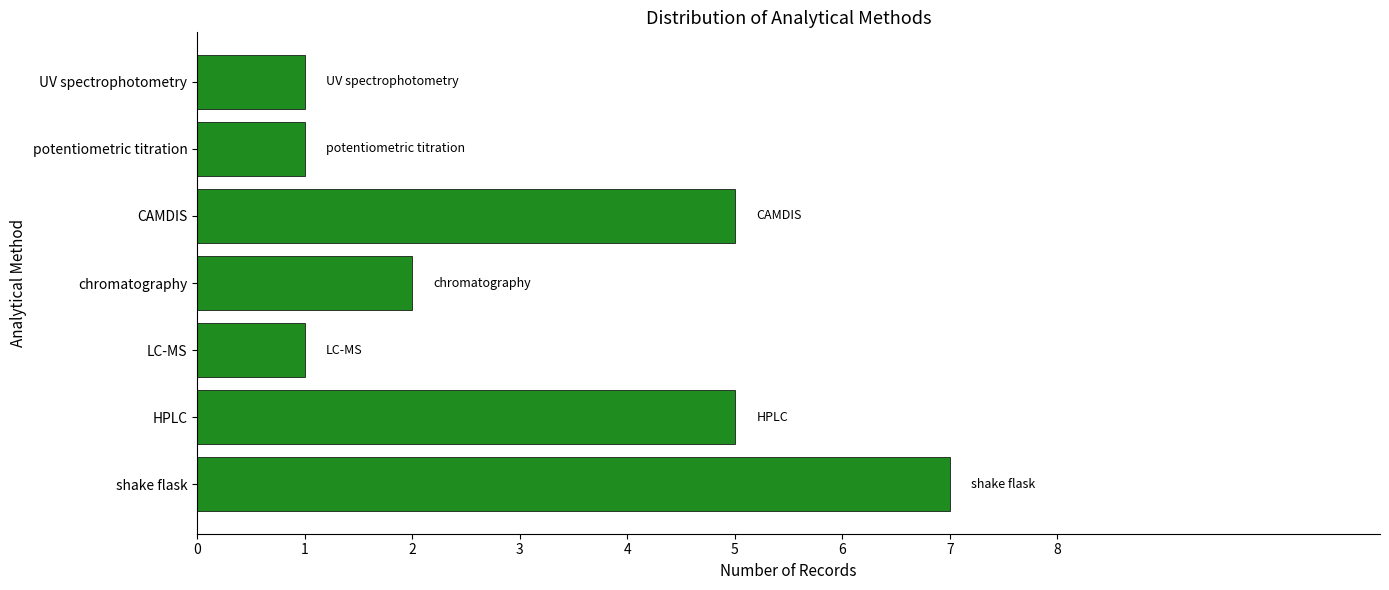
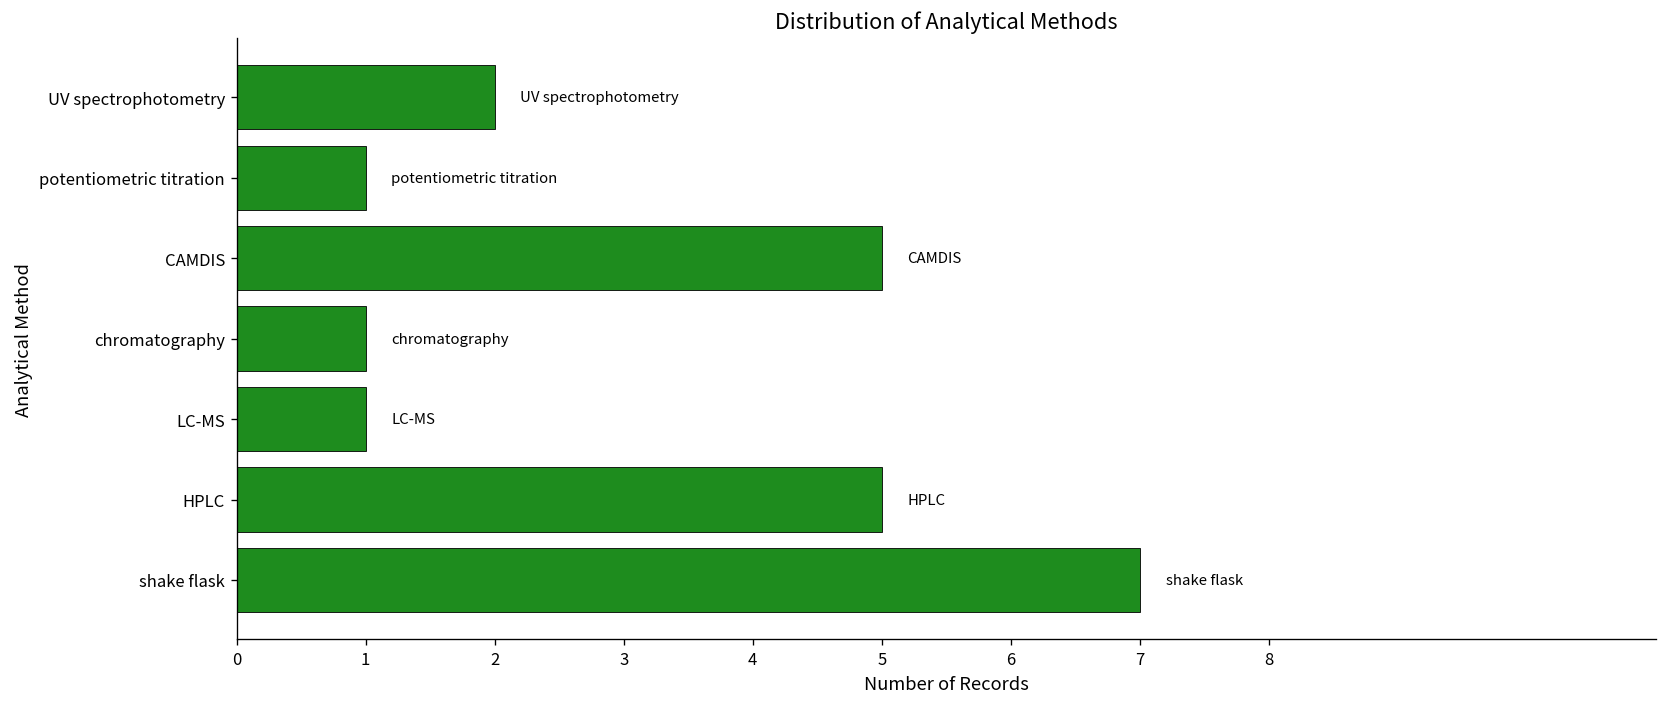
  {
-   "UV spectrophotometry": 1,
+   "UV spectrophotometry": 2,
    "potentiometric titration": 1,
    "CAMDIS": 5,
-   "chromatography": 2,
+   "chromatography": 1,
    "LC-MS": 1,
    "HPLC": 5,
    "shake flask": 7
  }
